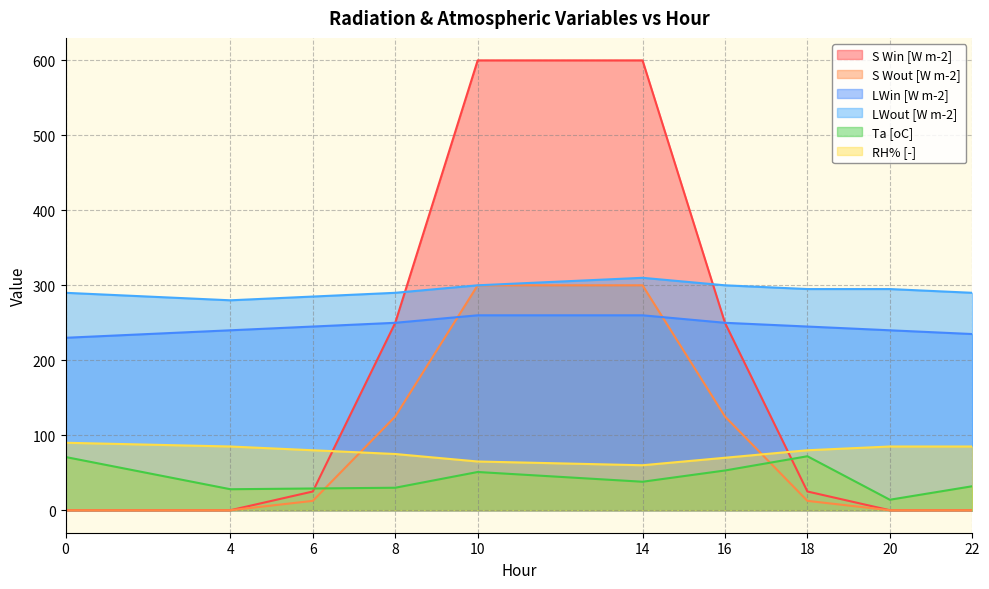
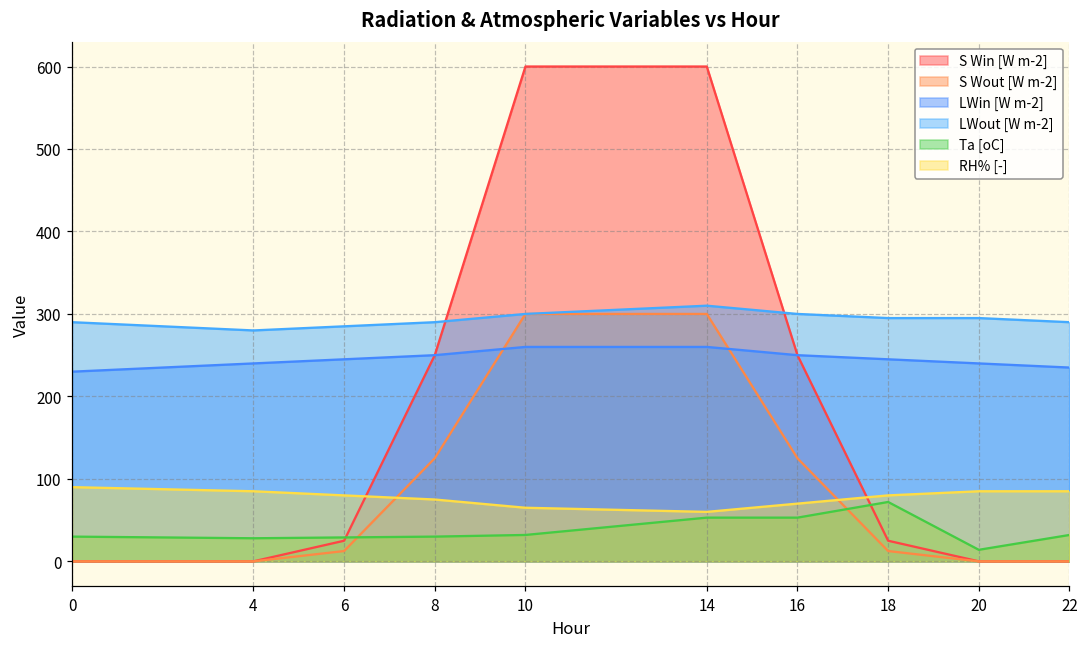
  {
    "Ta [oC]": {
-     "0": 70,
+     "0": 30,
      "4": 30,
      "6": 30,
      "8": 30,
-     "10": 50,
-     "14": 40,
+     "10": 30,
+     "14": 50,
      "16": 50,
      "18": 70,
      "20": 10,
      "22": 30
    }
  }
